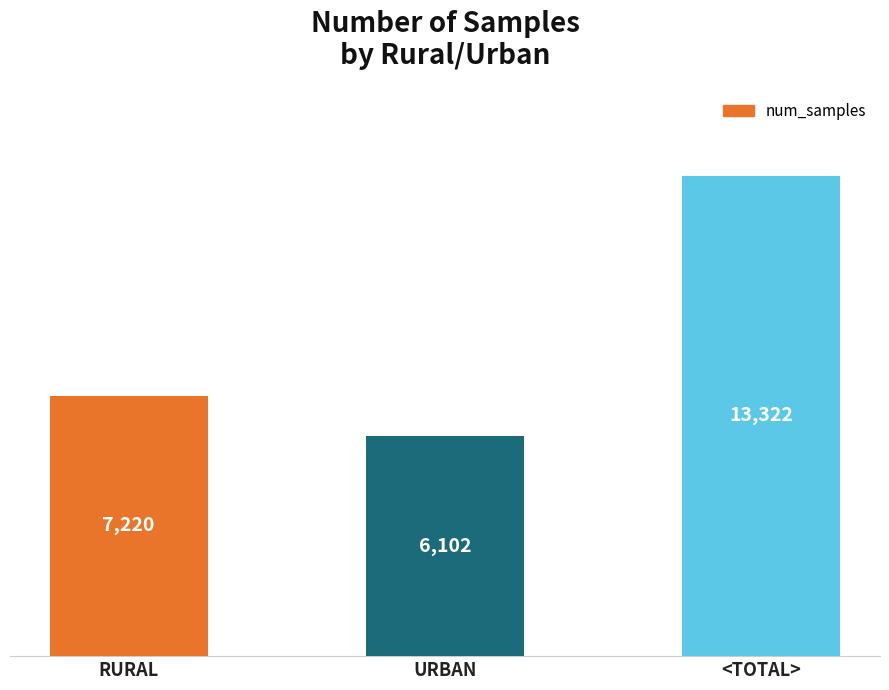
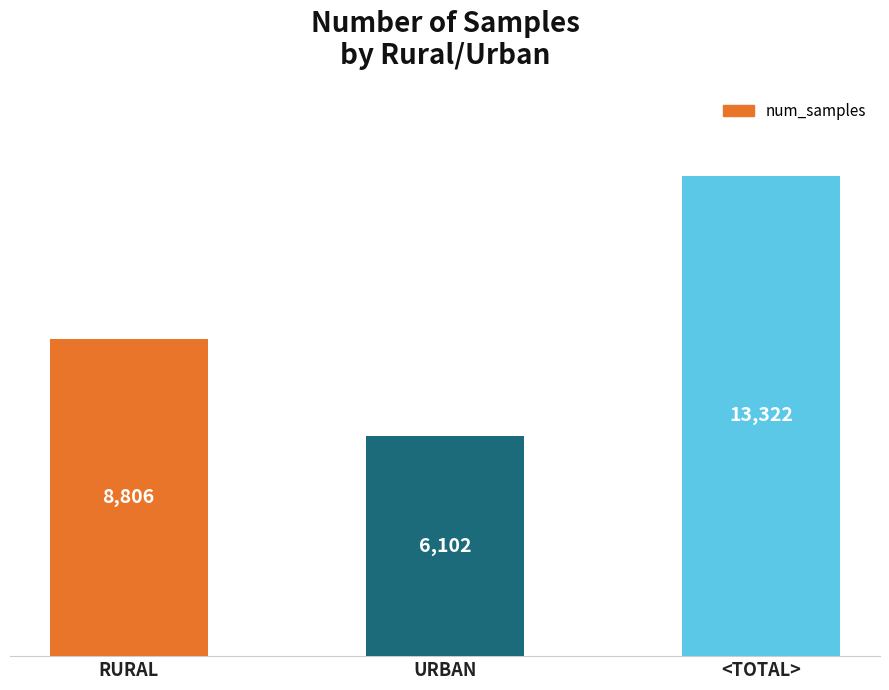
  {
-   "RURAL": "7,220",
+   "RURAL": "8,806",
    "URBAN": "6,102",
    "<TOTAL>": "13,322"
  }
